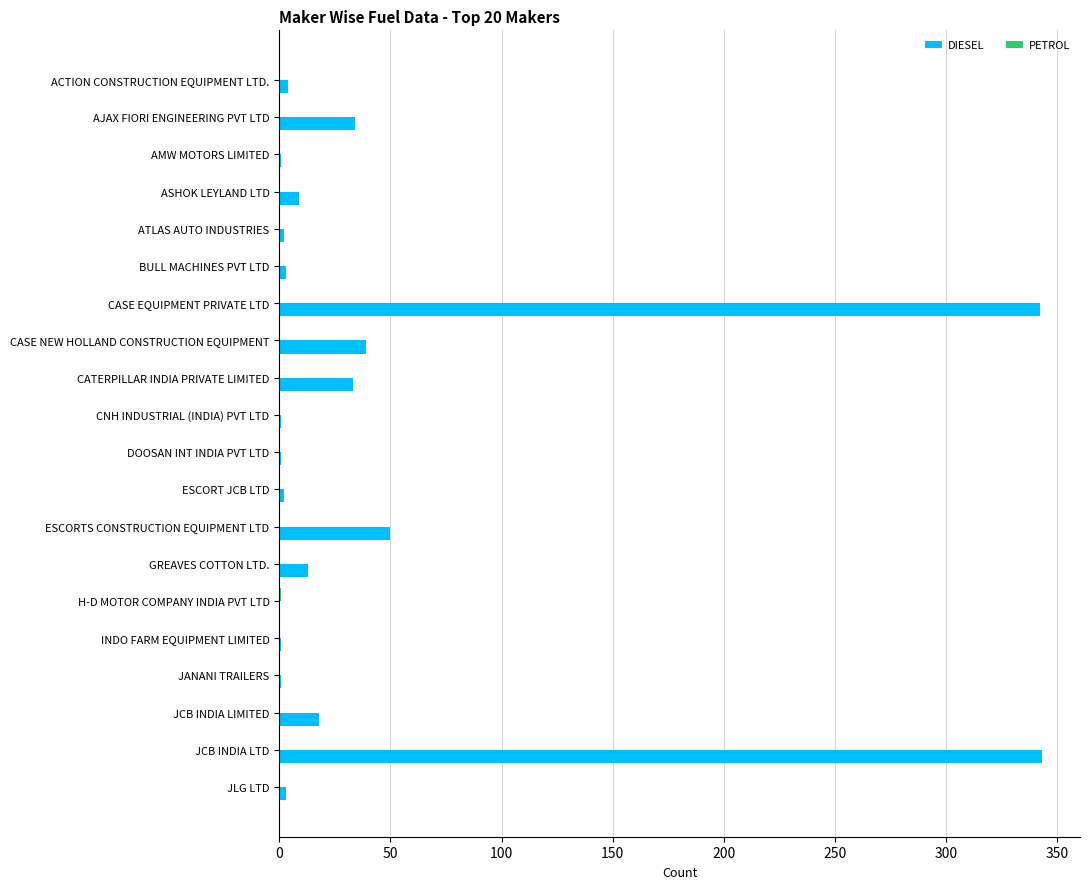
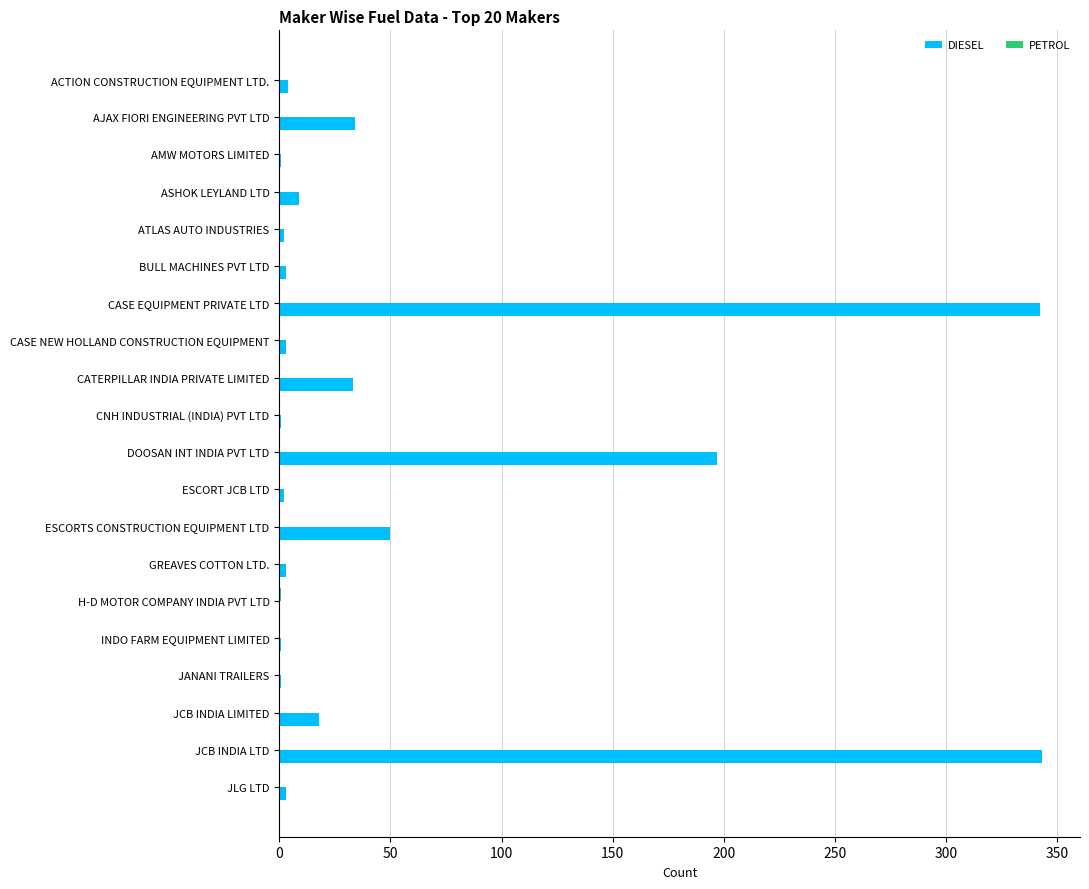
  {
    "DIESEL": {
      "ACTION CONSTRUCTION EQUIPMENT LTD.": 4,
      "AJAX FIORI ENGINEERING PVT LTD": 34,
      "ASHOK LEYLAND LTD": 9,
      "ATLAS AUTO INDUSTRIES": 2,
      "BULL MACHINES PVT LTD": 3,
      "CASE EQUIPMENT PRIVATE LTD": 342,
-     "CASE NEW HOLLAND CONSTRUCTION EQUIPMENT": 39,
+     "CASE NEW HOLLAND CONSTRUCTION EQUIPMENT": 3,
      "CATERPILLAR INDIA PRIVATE LIMITED": 33,
-     "DOOSAN INT INDIA PVT LTD": 1,
+     "DOOSAN INT INDIA PVT LTD": 197,
      "ESCORT JCB LTD": 2,
      "ESCORTS CONSTRUCTION EQUIPMENT LTD": 50,
-     "GREAVES COTTON LTD.": 13,
+     "GREAVES COTTON LTD.": 3,
      "H-D MOTOR COMPANY INDIA PVT LTD": 0,
      "JCB INDIA LIMITED": 18,
      "JCB INDIA LTD": 343,
      "JLG LTD": 3
    },
    "PETROL": {
      "ACTION CONSTRUCTION EQUIPMENT LTD.": 0,
      "AJAX FIORI ENGINEERING PVT LTD": 0,
      "AMW MOTORS LIMITED": 0,
      "ASHOK LEYLAND LTD": 0,
      "ATLAS AUTO INDUSTRIES": 0,
      "BULL MACHINES PVT LTD": 0,
      "CASE EQUIPMENT PRIVATE LTD": 0,
      "CASE NEW HOLLAND CONSTRUCTION EQUIPMENT": 0,
      "CATERPILLAR INDIA PRIVATE LIMITED": 0,
      "CNH INDUSTRIAL (INDIA) PVT LTD": 0,
      "DOOSAN INT INDIA PVT LTD": 0,
      "ESCORT JCB LTD": 0,
      "ESCORTS CONSTRUCTION EQUIPMENT LTD": 0,
      "GREAVES COTTON LTD.": 0,
      "INDO FARM EQUIPMENT LIMITED": 0,
      "JANANI TRAILERS": 0,
      "JCB INDIA LIMITED": 0,
      "JCB INDIA LTD": 0,
      "JLG LTD": 0
    }
  }
